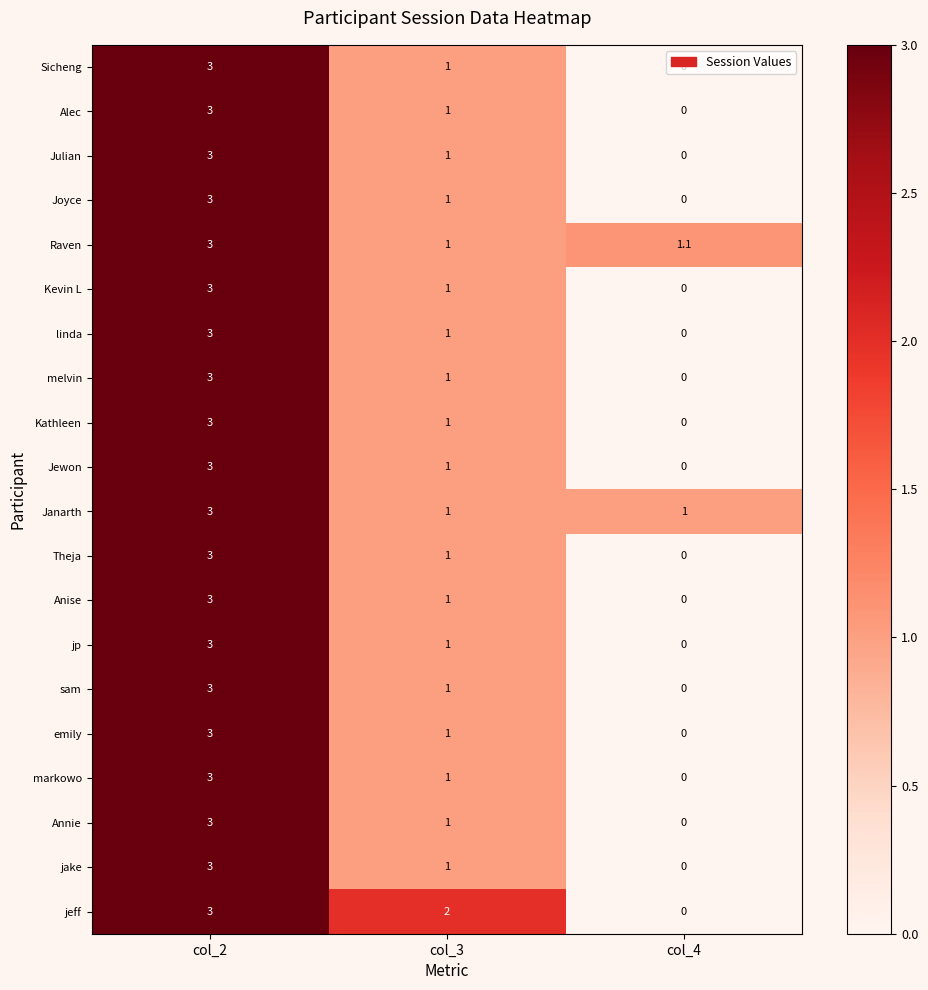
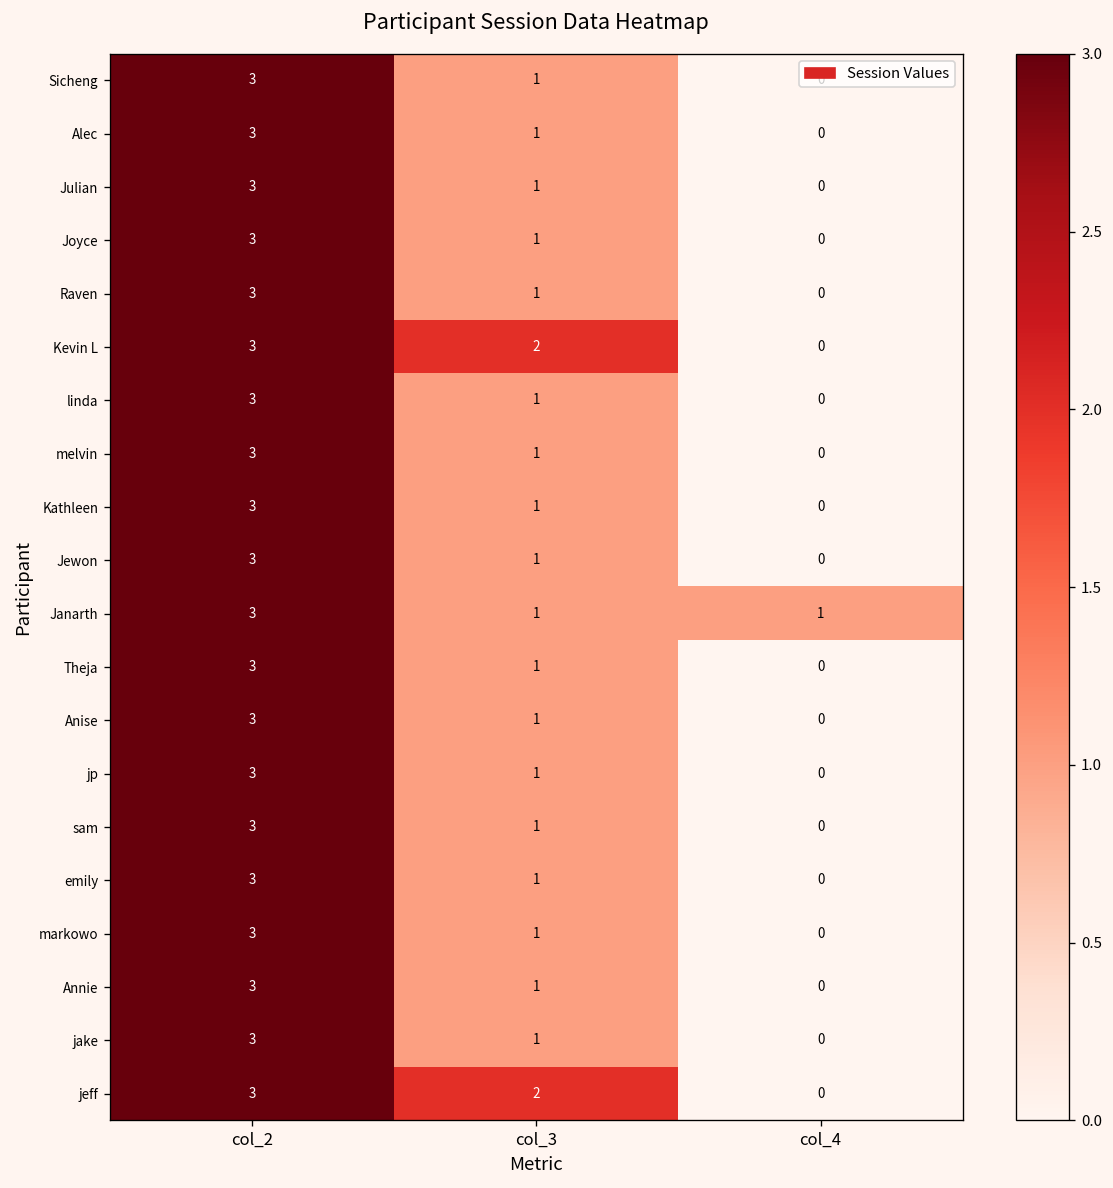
  {
    "Sicheng": {
      "col_2": 3,
      "col_3": 1
    },
    "Alec": {
      "col_2": 3,
      "col_3": 1,
      "col_4": 0
    },
    "Julian": {
      "col_2": 3,
      "col_3": 1,
      "col_4": 0
    },
    "Joyce": {
      "col_2": 3,
      "col_3": 1,
      "col_4": 0
    },
    "Raven": {
      "col_2": 3,
      "col_3": 1,
-     "col_4": 1.1
+     "col_4": 0
    },
    "Kevin L": {
      "col_2": 3,
-     "col_3": 1,
+     "col_3": 2,
      "col_4": 0
    },
    "linda": {
      "col_2": 3,
      "col_3": 1,
      "col_4": 0
    },
    "melvin": {
      "col_2": 3,
      "col_3": 1,
      "col_4": 0
    },
    "Kathleen": {
      "col_2": 3,
      "col_3": 1,
      "col_4": 0
    },
    "Jewon": {
      "col_2": 3,
      "col_3": 1,
      "col_4": 0
    },
    "Janarth": {
      "col_2": 3,
      "col_3": 1,
      "col_4": 1
    },
    "Theja": {
      "col_2": 3,
      "col_3": 1,
      "col_4": 0
    },
    "Anise": {
      "col_2": 3,
      "col_3": 1,
      "col_4": 0
    },
    "jp": {
      "col_2": 3,
      "col_3": 1,
      "col_4": 0
    },
    "sam": {
      "col_2": 3,
      "col_3": 1,
      "col_4": 0
    },
    "emily": {
      "col_2": 3,
      "col_3": 1,
      "col_4": 0
    },
    "markowo": {
      "col_2": 3,
      "col_3": 1,
      "col_4": 0
    },
    "Annie": {
      "col_2": 3,
      "col_3": 1,
      "col_4": 0
    },
    "jake": {
      "col_2": 3,
      "col_3": 1,
      "col_4": 0
    },
    "jeff": {
      "col_2": 3,
      "col_3": 2,
      "col_4": 0
    }
  }
